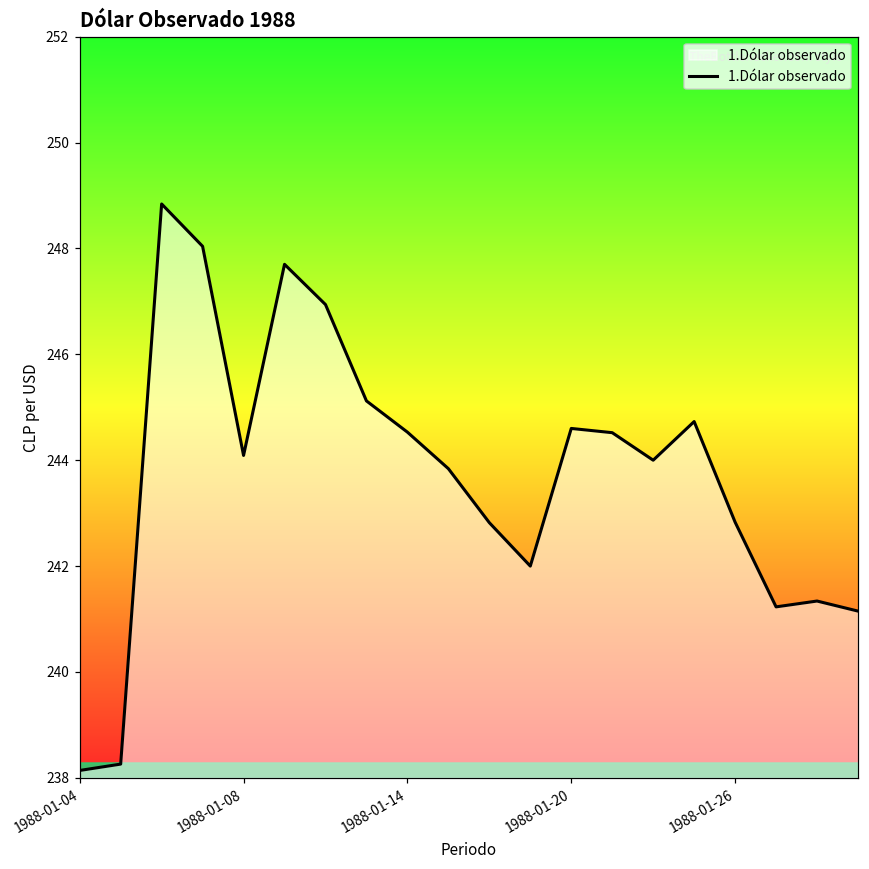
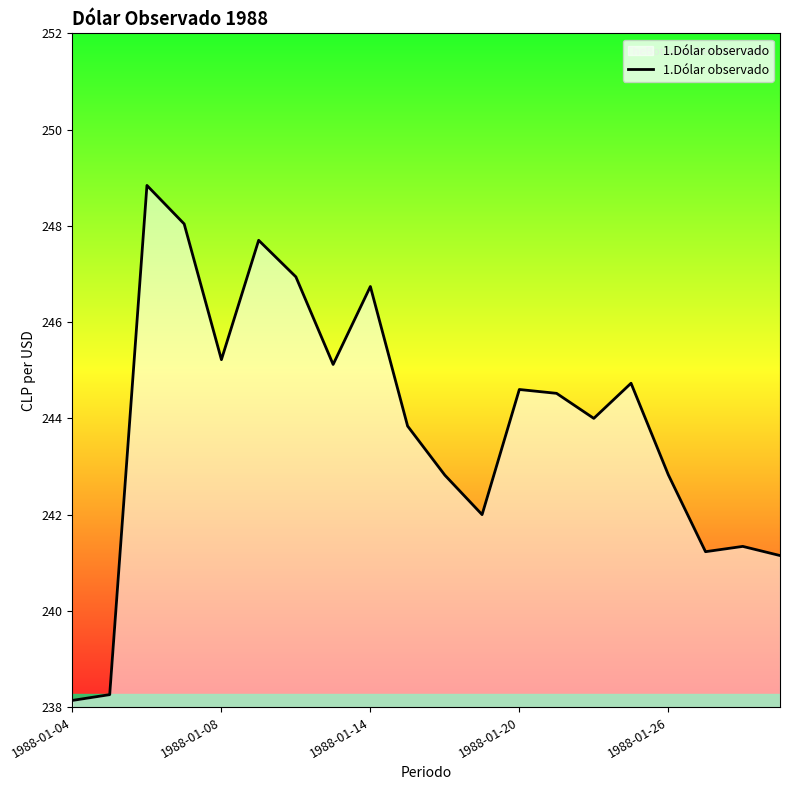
  {
-   "1988-01-08": 244.1,
-   "1988-01-14": 244.5,
+   "1988-01-08": 245.2,
+   "1988-01-14": 246.7,
    "1988-01-20": 244.6,
    "1988-01-26": 242.8
  }
